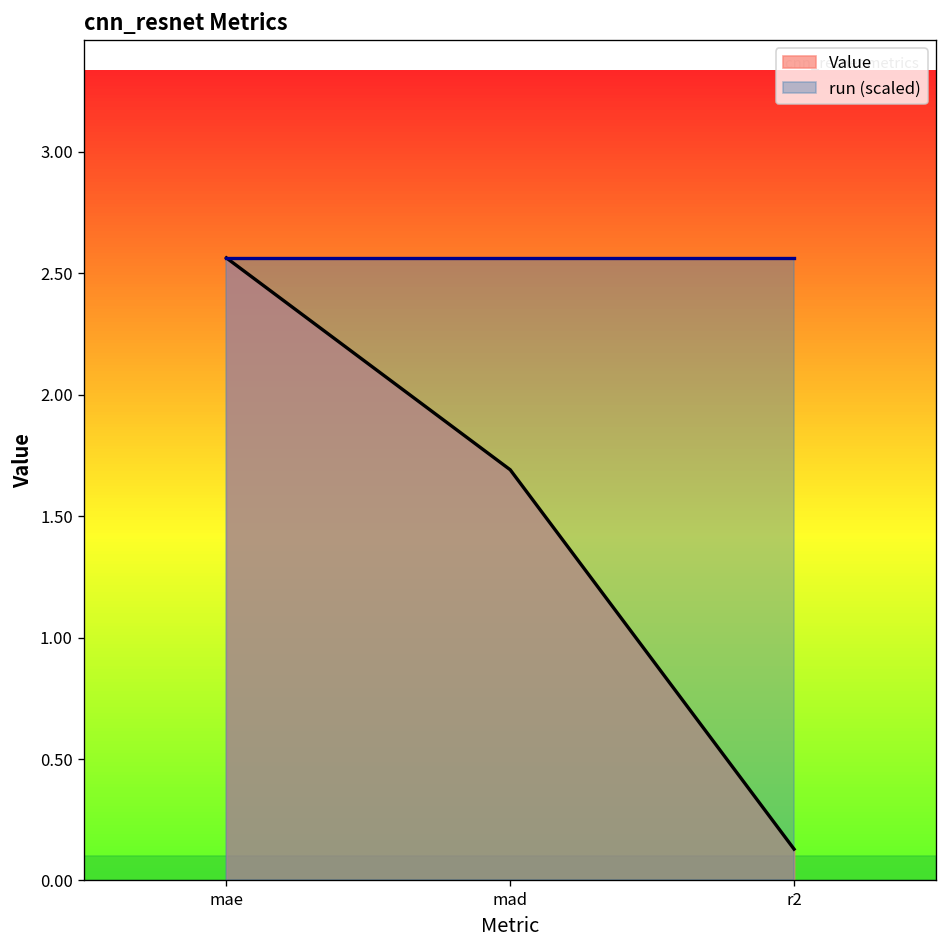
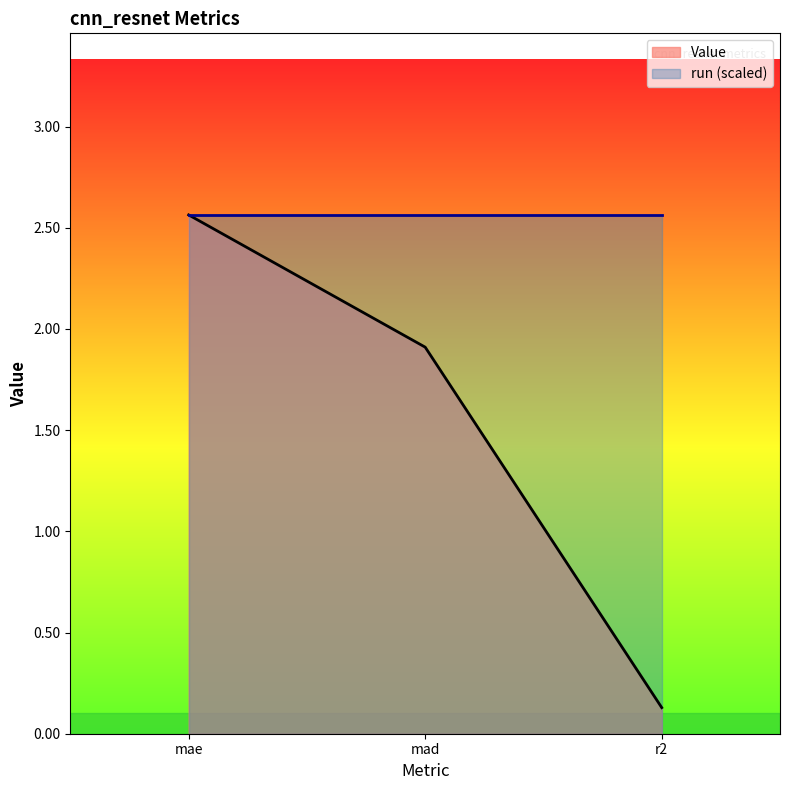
  {
    "Value": {
-     "mad": 1.69,
+     "mad": 1.91,
      "r2": 0.13
    },
    "run (scaled)": {
      "mad": 2.56,
      "r2": 2.56
    }
  }
